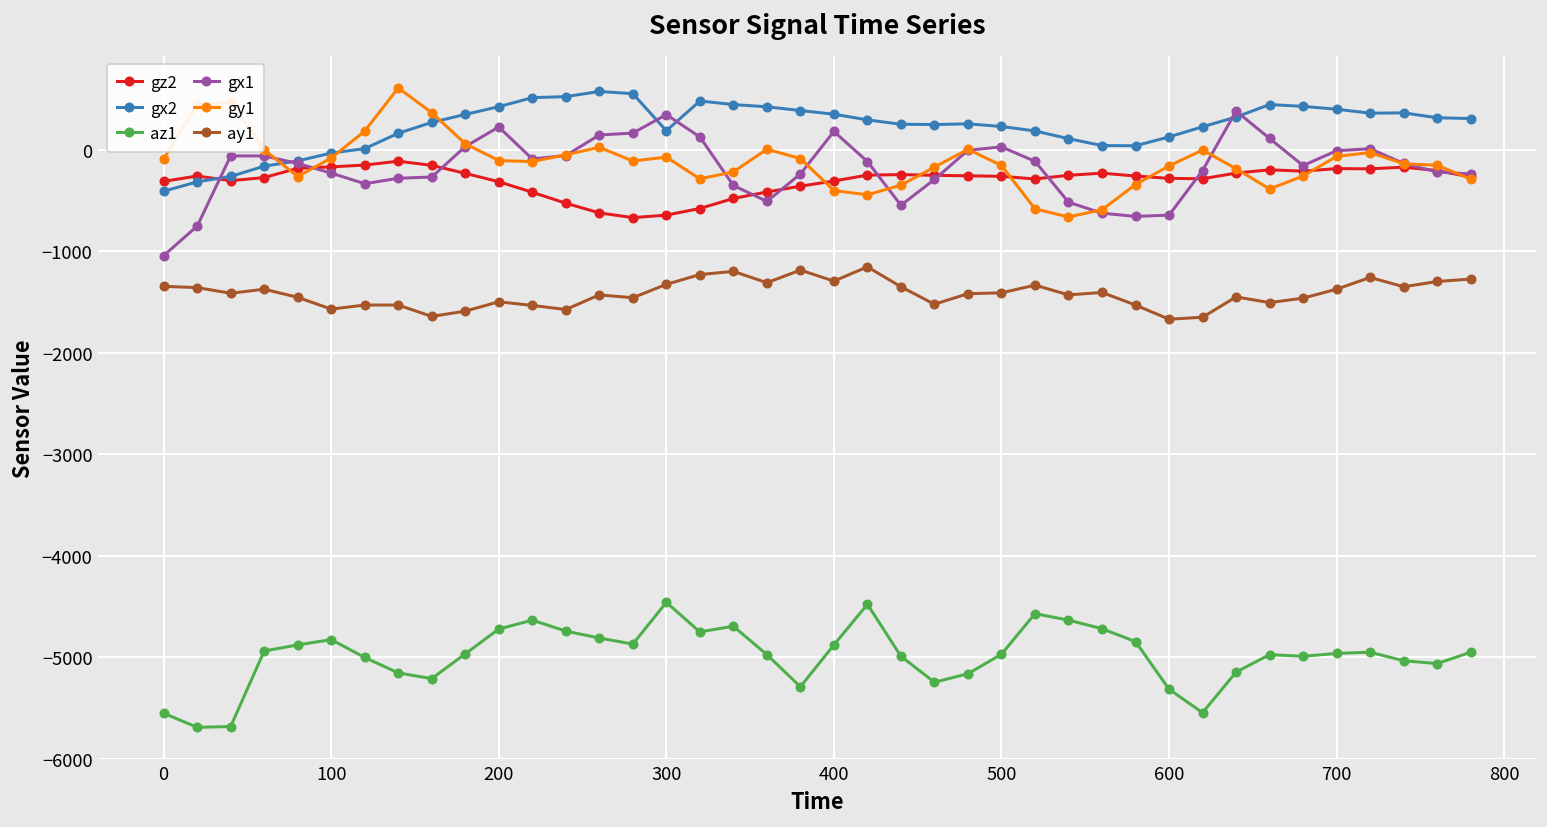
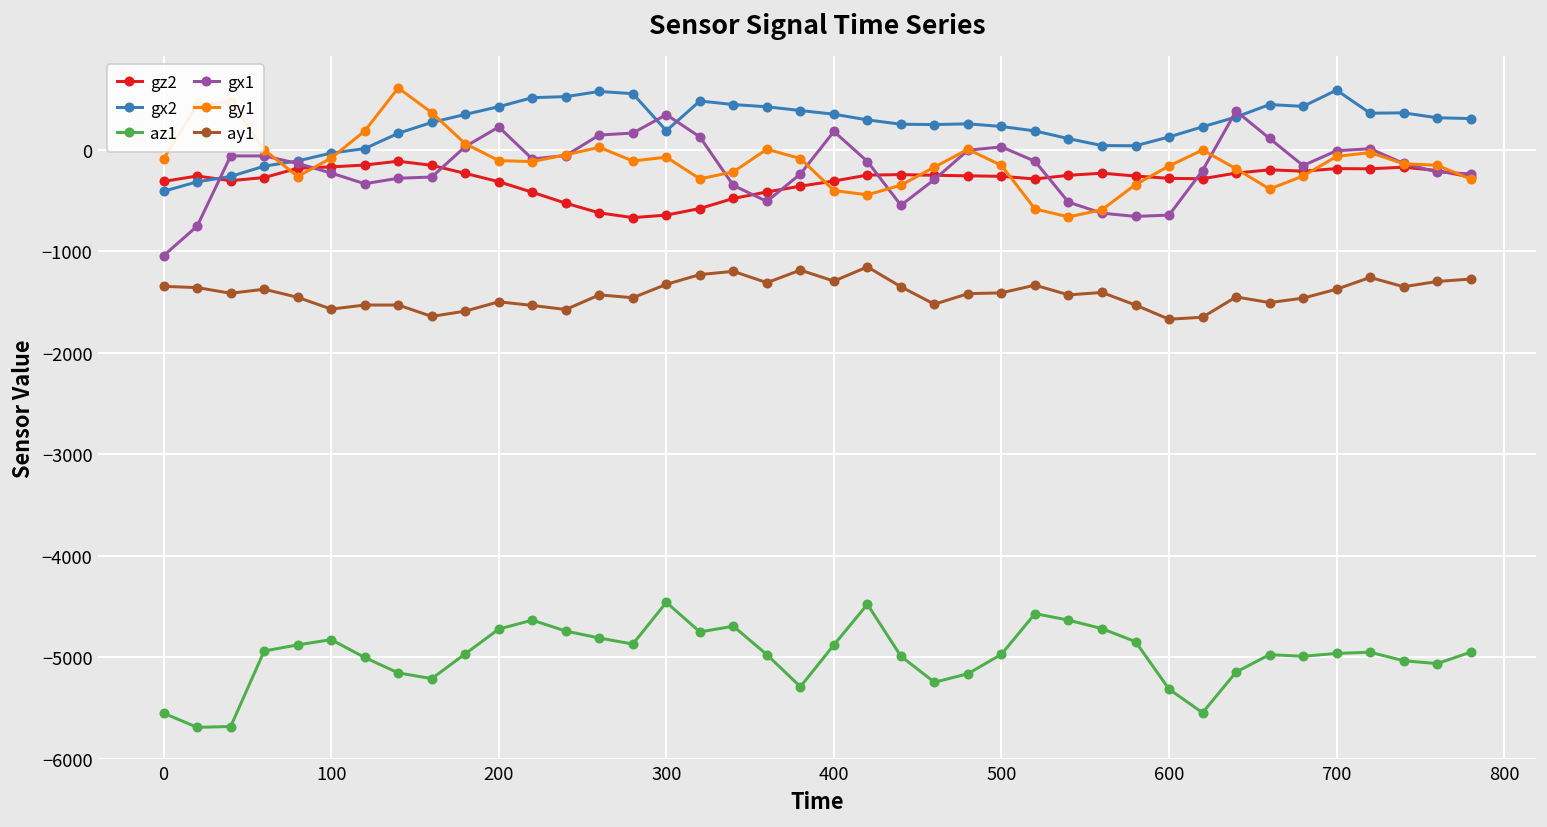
  {
    "gz2": {
      "0": -300,
      "100": -200,
      "200": -300,
      "300": -600,
      "400": -300,
      "500": -300,
      "600": -300,
      "700": -200
    },
    "gx2": {
      "0": -400,
      "100": 0,
      "200": 400,
      "300": 200,
      "400": 400,
      "500": 200,
      "600": 100,
-     "700": 400
+     "700": 600
    },
    "az1": {
      "0": -5500,
      "100": -4800,
      "200": -4700,
      "300": -4500,
      "400": -4900,
      "500": -5000,
      "600": -5300,
      "700": -5000
    },
    "gx1": {
      "0": -1000,
      "100": -200,
      "200": 200,
      "300": 300,
      "400": 200,
      "500": 0,
      "600": -600,
      "700": 0
    },
    "gy1": {
      "0": -100,
      "100": -100,
      "200": -100,
      "300": -100,
      "400": -400,
      "500": -200,
      "600": -200,
      "700": -100
    },
    "ay1": {
      "0": -1300,
      "100": -1600,
      "200": -1500,
      "300": -1300,
      "400": -1300,
      "500": -1400,
      "600": -1700,
      "700": -1400
    }
  }
